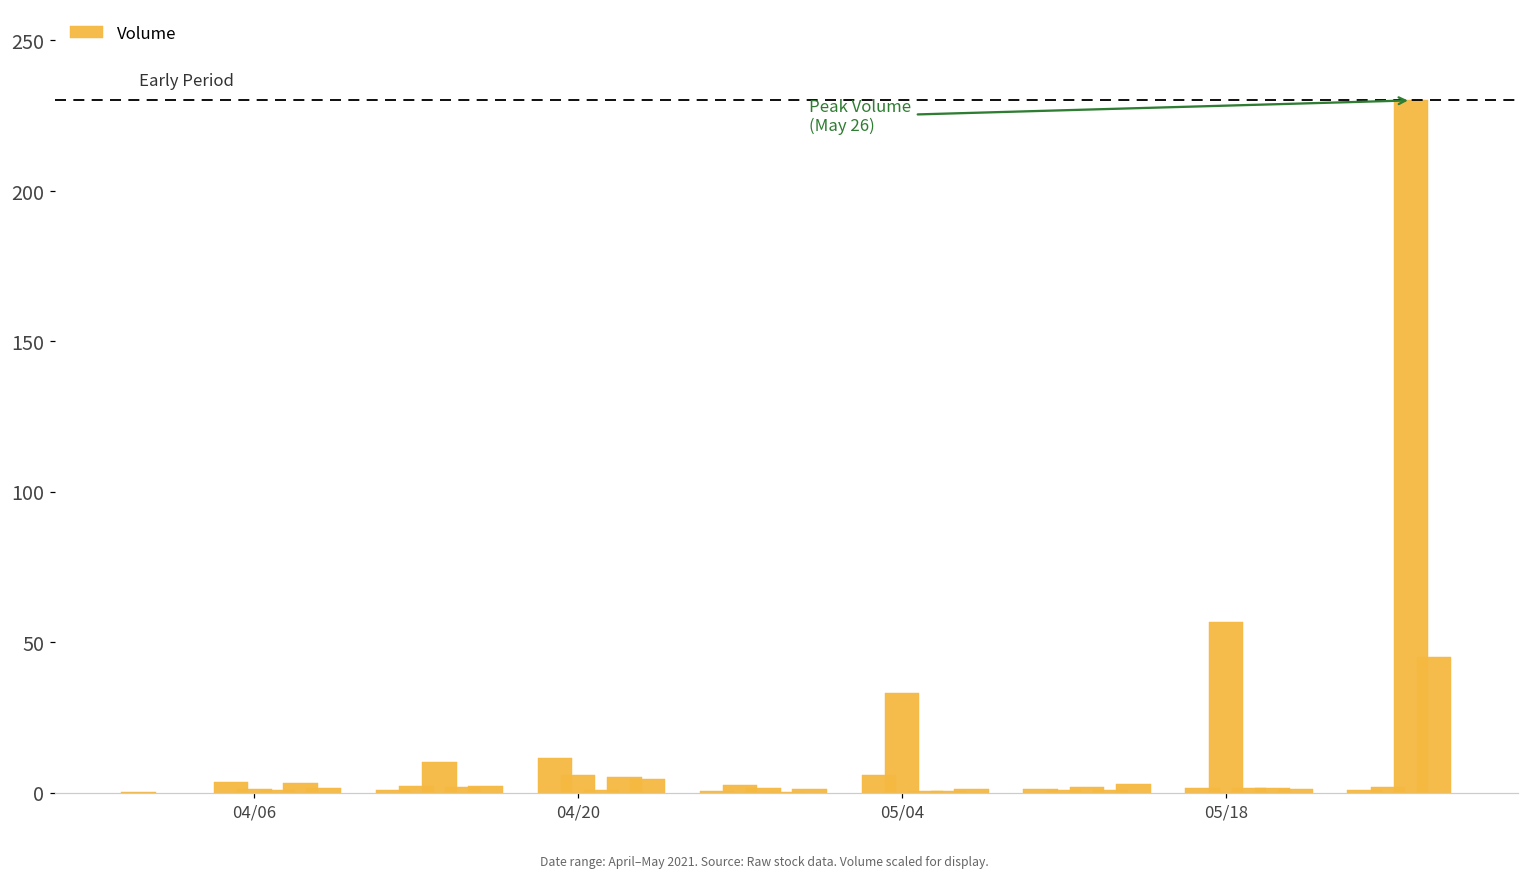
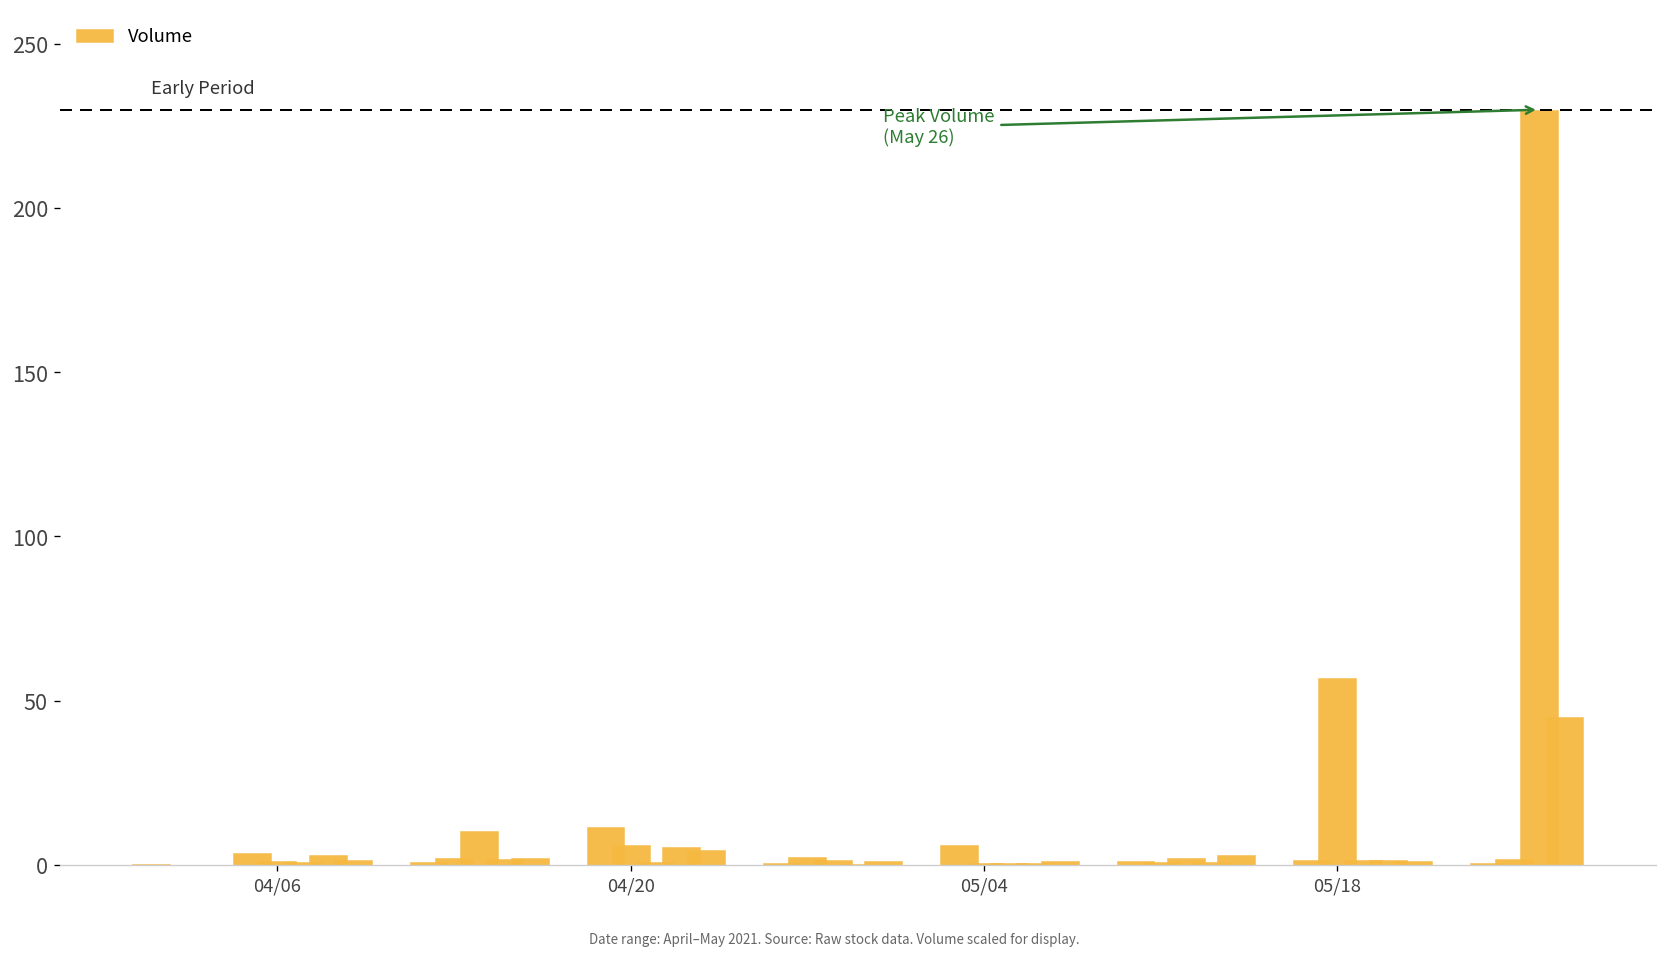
  {
    "04/06": 1,
    "04/20": 6,
-   "05/04": 33,
+   "05/04": 1,
    "05/18": 57
  }
